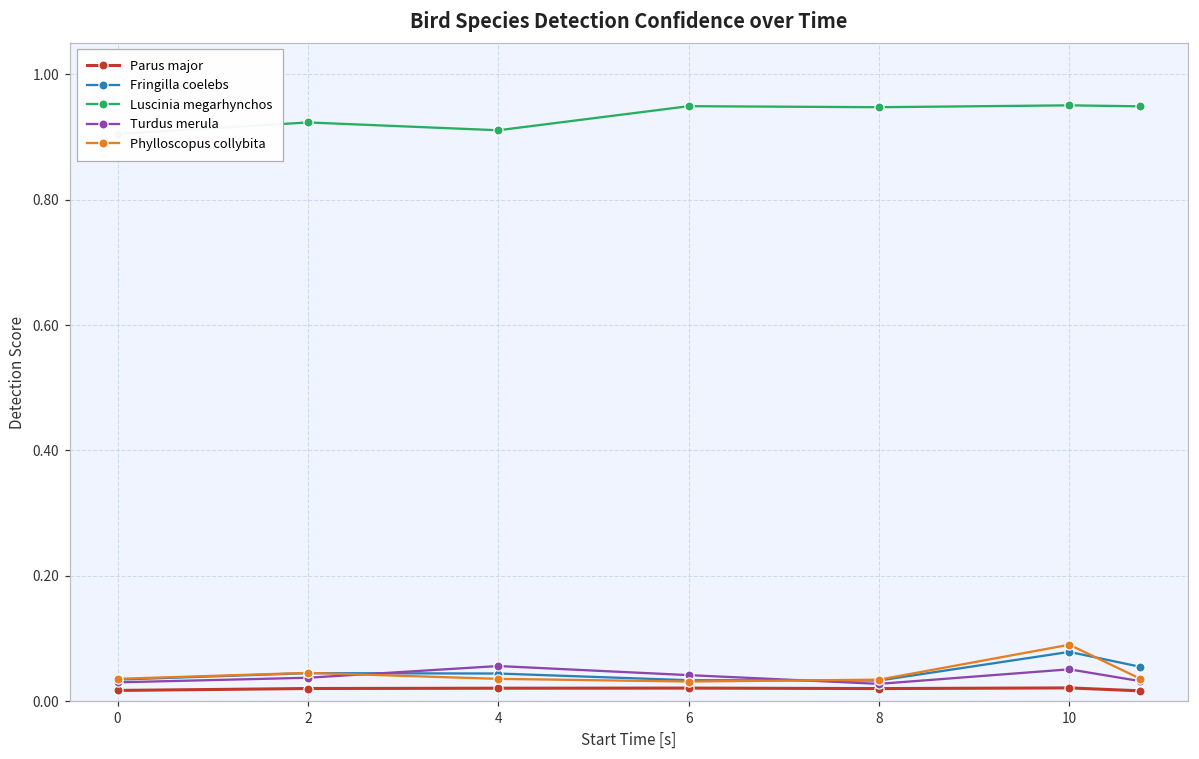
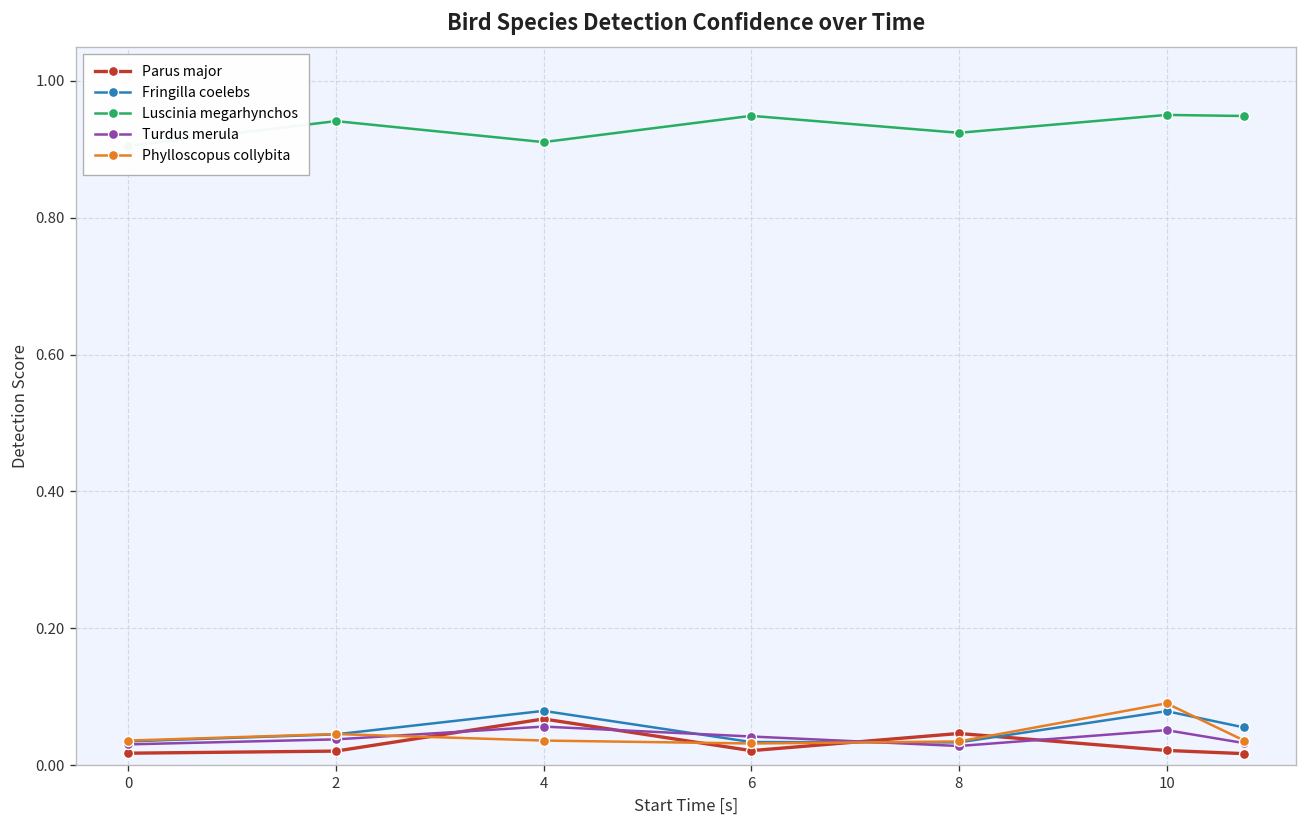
  {
    "Parus major": {
      "0": 0.02,
      "2": 0.02,
-     "4": 0.02,
+     "4": 0.07,
      "6": 0.02,
-     "8": 0.02,
+     "8": 0.05,
      "10": 0.02
    },
    "Fringilla coelebs": {
-     "4": 0.04,
+     "4": 0.08,
      "10": 0.08
    },
    "Luscinia megarhynchos": {
-     "2": 0.92,
+     "2": 0.94,
      "4": 0.91,
      "6": 0.95,
-     "8": 0.95,
+     "8": 0.92,
      "10": 0.95
    },
    "Turdus merula": {
      "2": 0.04,
      "4": 0.06,
      "6": 0.04,
      "8": 0.03,
      "10": 0.05
    },
    "Phylloscopus collybita": {
      "4": 0.04,
      "10": 0.09
    }
  }
